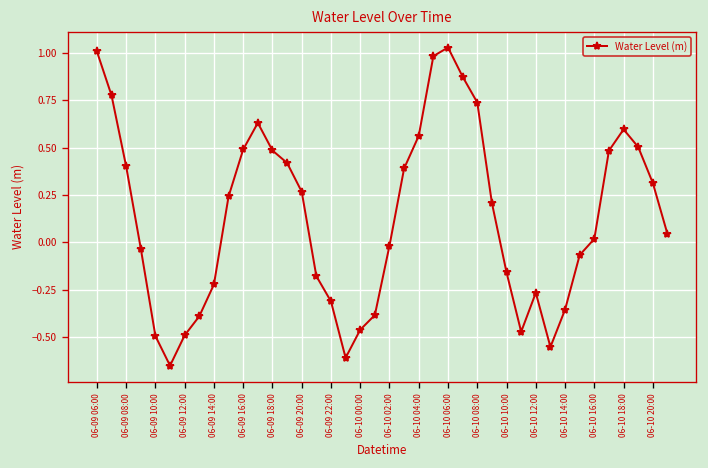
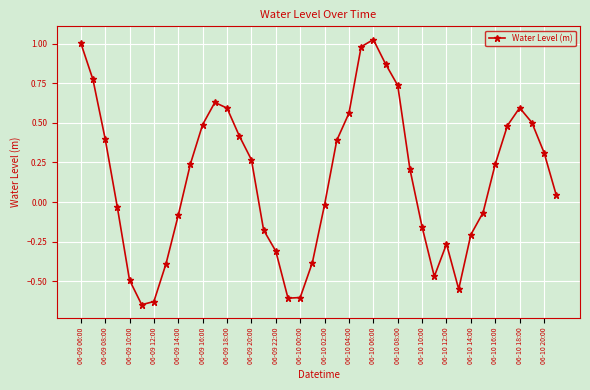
  {
    "06-09 06:00": 1.01,
    "06-09 08:00": 0.40,
    "06-09 10:00": -0.49,
-   "06-09 12:00": -0.49,
-   "06-09 14:00": -0.22,
+   "06-09 12:00": -0.63,
+   "06-09 14:00": -0.08,
    "06-09 16:00": 0.49,
-   "06-09 18:00": 0.48,
+   "06-09 18:00": 0.59,
    "06-09 20:00": 0.27,
    "06-09 22:00": -0.31,
-   "06-10 00:00": -0.46,
+   "06-10 00:00": -0.60,
    "06-10 02:00": -0.02,
    "06-10 04:00": 0.56,
    "06-10 06:00": 1.03,
    "06-10 08:00": 0.74,
    "06-10 10:00": -0.16,
    "06-10 12:00": -0.27,
-   "06-10 14:00": -0.35,
-   "06-10 16:00": 0.02,
+   "06-10 14:00": -0.21,
+   "06-10 16:00": 0.24,
    "06-10 18:00": 0.60,
    "06-10 20:00": 0.31
  }
